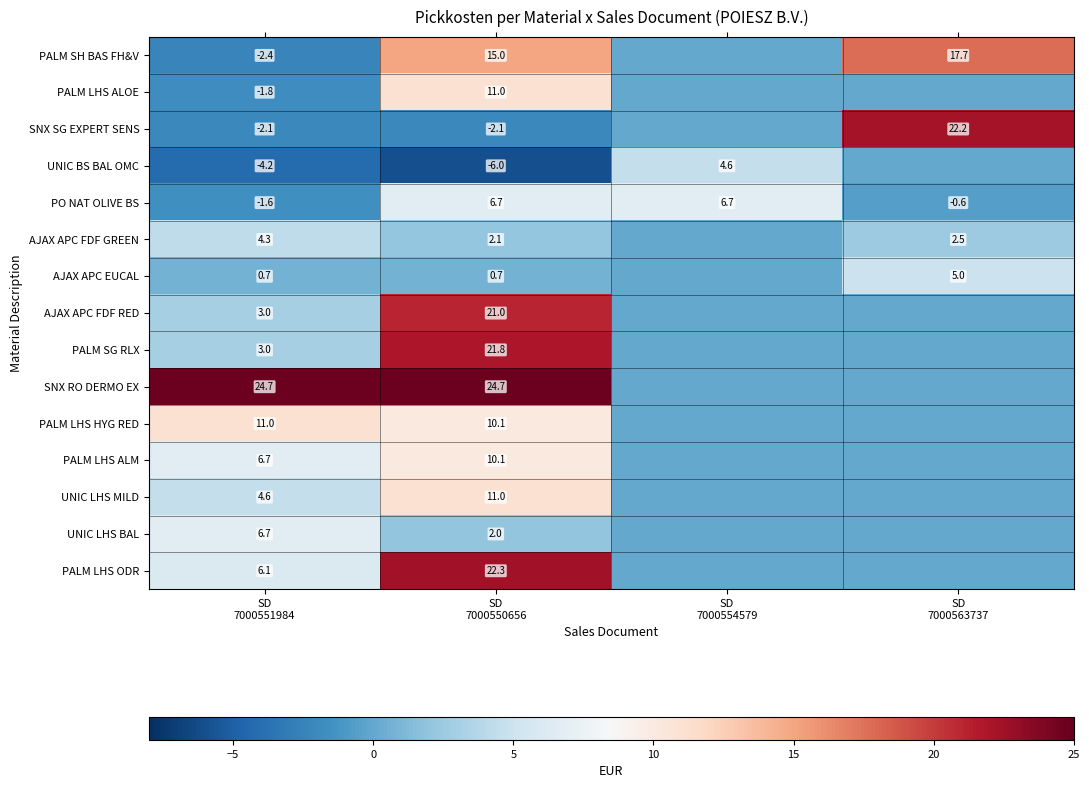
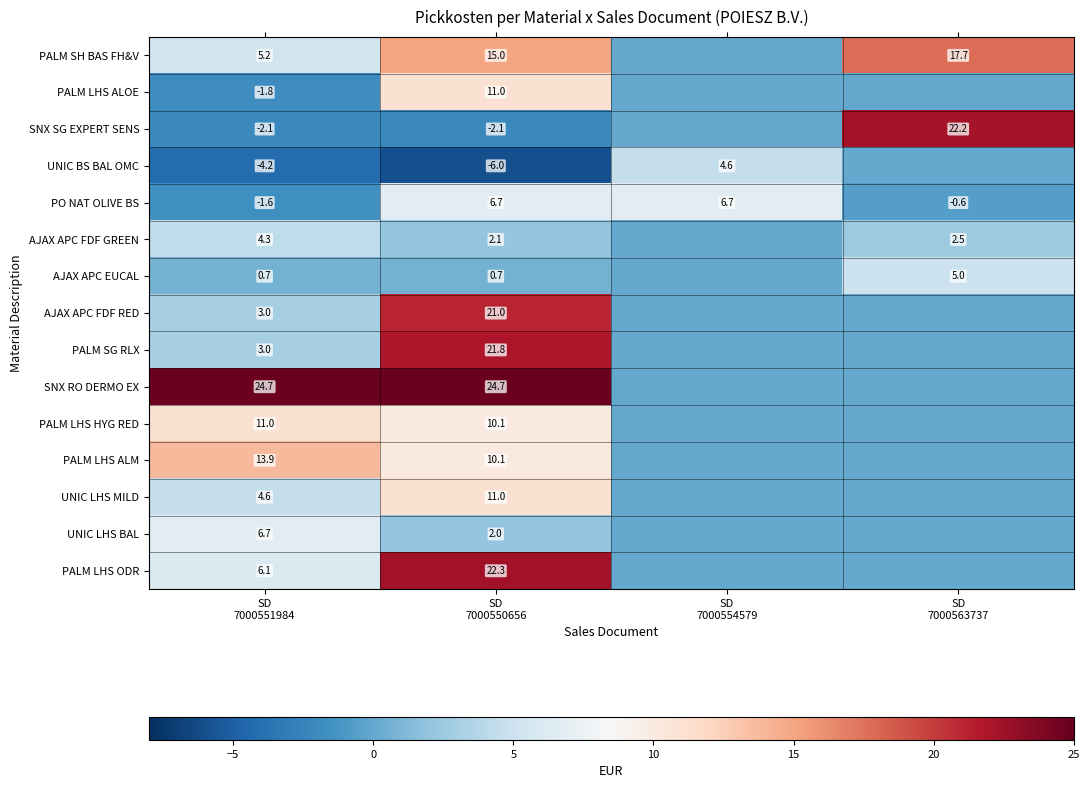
  {
    "PALM SH BAS FH&V": {
-     "SD 7000551984": -2.4
+     "SD 7000551984": 5.2
    },
    "PALM LHS ALM": {
-     "SD 7000551984": 6.7
+     "SD 7000551984": 13.9
    }
  }
